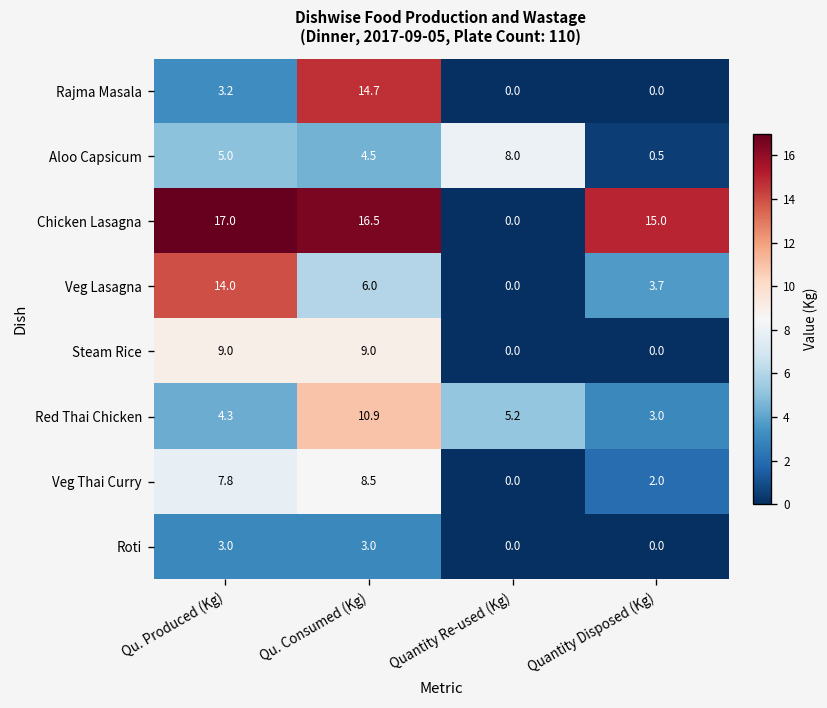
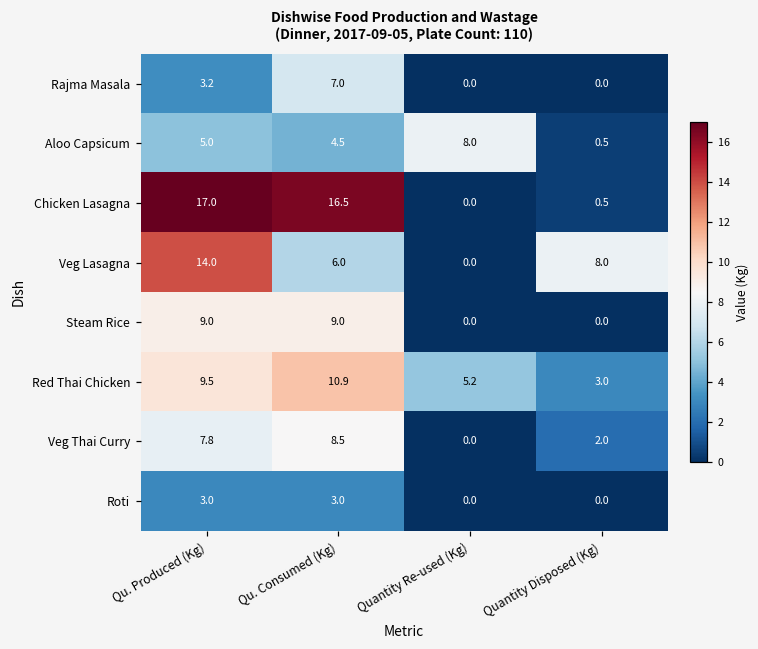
  {
    "Rajma Masala": {
      "Qu. Produced (Kg)": 3.2,
-     "Qu. Consumed (Kg)": 14.7,
+     "Qu. Consumed (Kg)": 7.0,
      "Quantity Re-used (Kg)": 0.0,
      "Quantity Disposed (Kg)": 0.0
    },
    "Aloo Capsicum": {
      "Qu. Produced (Kg)": 5.0,
      "Qu. Consumed (Kg)": 4.5,
      "Quantity Re-used (Kg)": 8.0,
      "Quantity Disposed (Kg)": 0.5
    },
    "Chicken Lasagna": {
      "Qu. Produced (Kg)": 17.0,
      "Qu. Consumed (Kg)": 16.5,
      "Quantity Re-used (Kg)": 0.0,
-     "Quantity Disposed (Kg)": 15.0
+     "Quantity Disposed (Kg)": 0.5
    },
    "Veg Lasagna": {
      "Qu. Produced (Kg)": 14.0,
      "Qu. Consumed (Kg)": 6.0,
      "Quantity Re-used (Kg)": 0.0,
-     "Quantity Disposed (Kg)": 3.7
+     "Quantity Disposed (Kg)": 8.0
    },
    "Steam Rice": {
      "Qu. Produced (Kg)": 9.0,
      "Qu. Consumed (Kg)": 9.0,
      "Quantity Re-used (Kg)": 0.0,
      "Quantity Disposed (Kg)": 0.0
    },
    "Red Thai Chicken": {
-     "Qu. Produced (Kg)": 4.3,
+     "Qu. Produced (Kg)": 9.5,
      "Qu. Consumed (Kg)": 10.9,
      "Quantity Re-used (Kg)": 5.2,
      "Quantity Disposed (Kg)": 3.0
    },
    "Veg Thai Curry": {
      "Qu. Produced (Kg)": 7.8,
      "Qu. Consumed (Kg)": 8.5,
      "Quantity Re-used (Kg)": 0.0,
      "Quantity Disposed (Kg)": 2.0
    },
    "Roti": {
      "Qu. Produced (Kg)": 3.0,
      "Qu. Consumed (Kg)": 3.0,
      "Quantity Re-used (Kg)": 0.0,
      "Quantity Disposed (Kg)": 0.0
    }
  }
